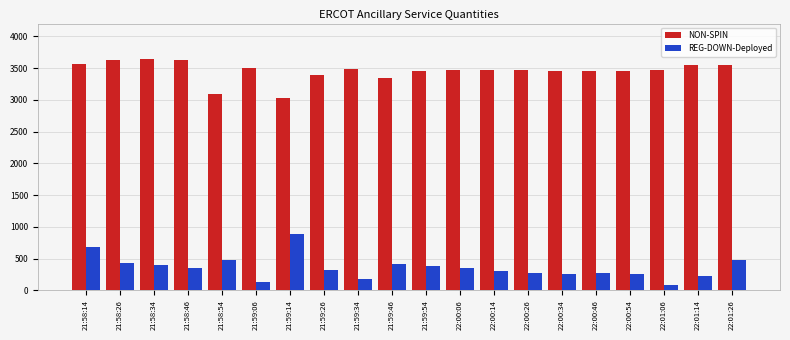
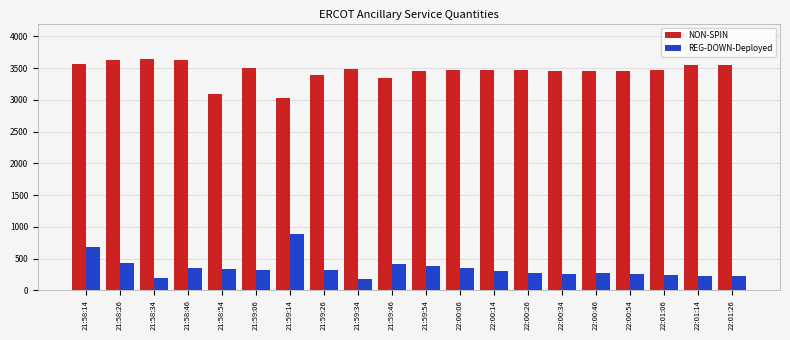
  {
    "NON-SPIN": {
      "21:58:14": 3600,
      "21:58:26": 3600,
      "21:58:34": 3600,
      "21:58:46": 3600,
      "21:58:54": 3100,
      "21:59:06": 3500,
      "21:59:14": 3000,
      "21:59:26": 3400,
      "21:59:34": 3500,
      "21:59:46": 3300,
      "21:59:54": 3500,
      "22:00:06": 3500,
      "22:00:14": 3500,
      "22:00:26": 3500,
      "22:00:34": 3400,
      "22:00:46": 3500,
      "22:00:54": 3500,
      "22:01:06": 3500,
      "22:01:14": 3500,
      "22:01:26": 3500
    },
    "REG-DOWN-Deployed": {
      "21:58:14": 700,
      "21:58:26": 400,
-     "21:58:34": 400,
+     "21:58:34": 200,
      "21:58:46": 400,
-     "21:58:54": 500,
-     "21:59:06": 100,
+     "21:58:54": 300,
+     "21:59:06": 300,
      "21:59:14": 900,
      "21:59:26": 300,
      "21:59:34": 200,
      "21:59:46": 400,
      "21:59:54": 400,
      "22:00:06": 400,
      "22:00:14": 300,
      "22:00:26": 300,
      "22:00:34": 300,
      "22:00:46": 300,
      "22:00:54": 300,
-     "22:01:06": 100,
+     "22:01:06": 200,
      "22:01:14": 200,
-     "22:01:26": 500
+     "22:01:26": 200
    }
  }
